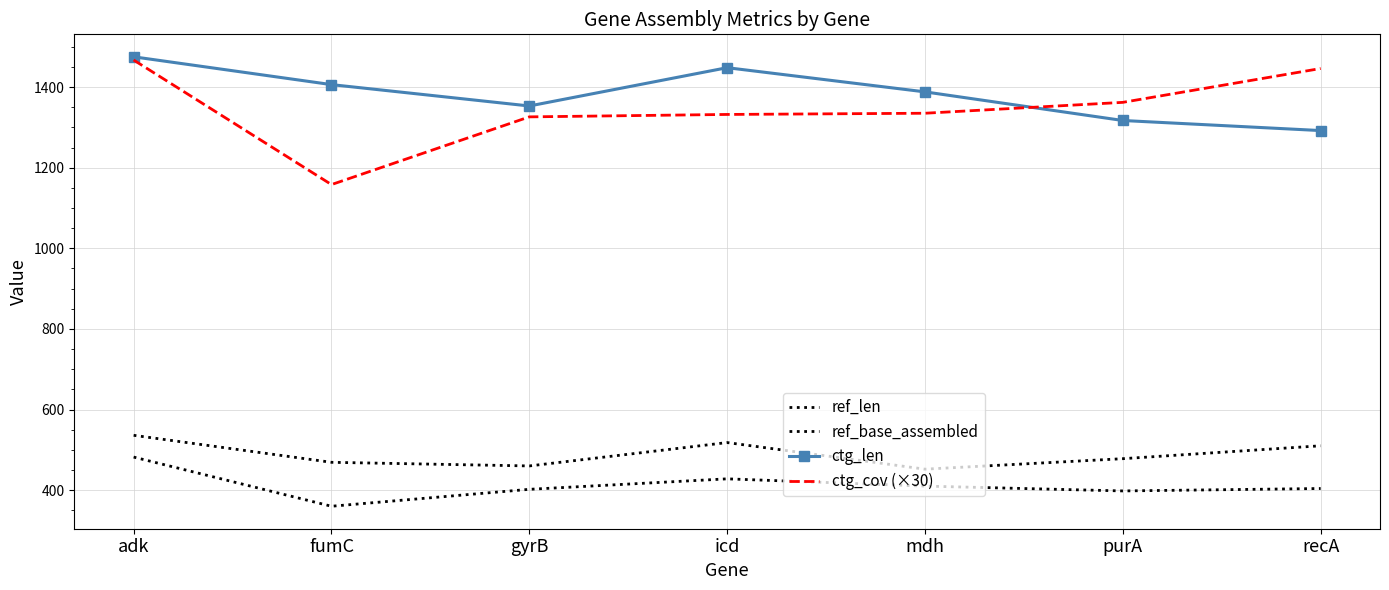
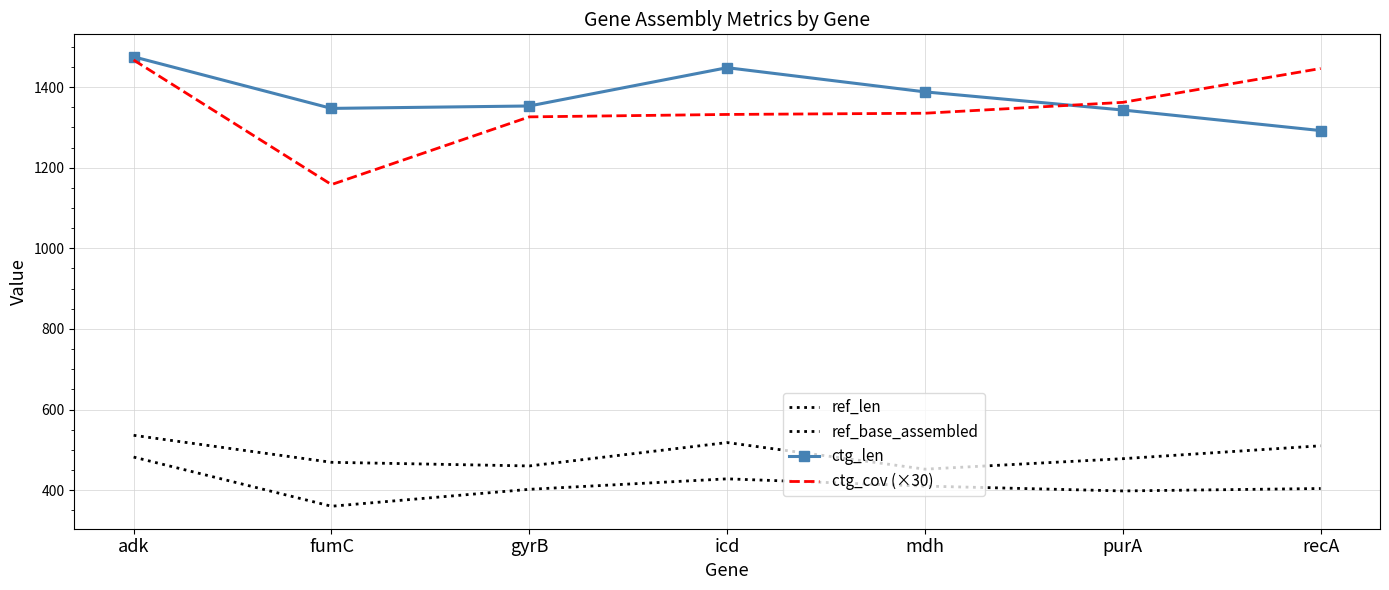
  {
    "ctg_len": {
      "adk": 1480,
-     "fumC": 1410,
+     "fumC": 1350,
      "gyrB": 1350,
      "icd": 1450,
      "mdh": 1390,
-     "purA": 1320,
+     "purA": 1340,
      "recA": 1290
    },
    "ctg_cov (×30)": {
      "adk": 1470,
      "fumC": 1160,
      "gyrB": 1330,
      "icd": 1330,
      "mdh": 1340,
      "purA": 1360,
      "recA": 1450
    }
  }
